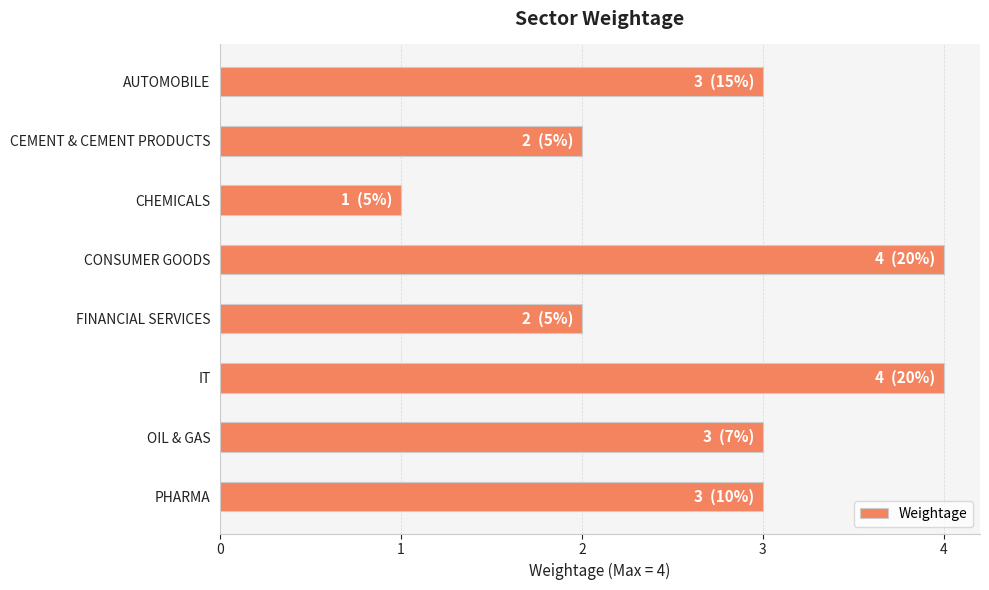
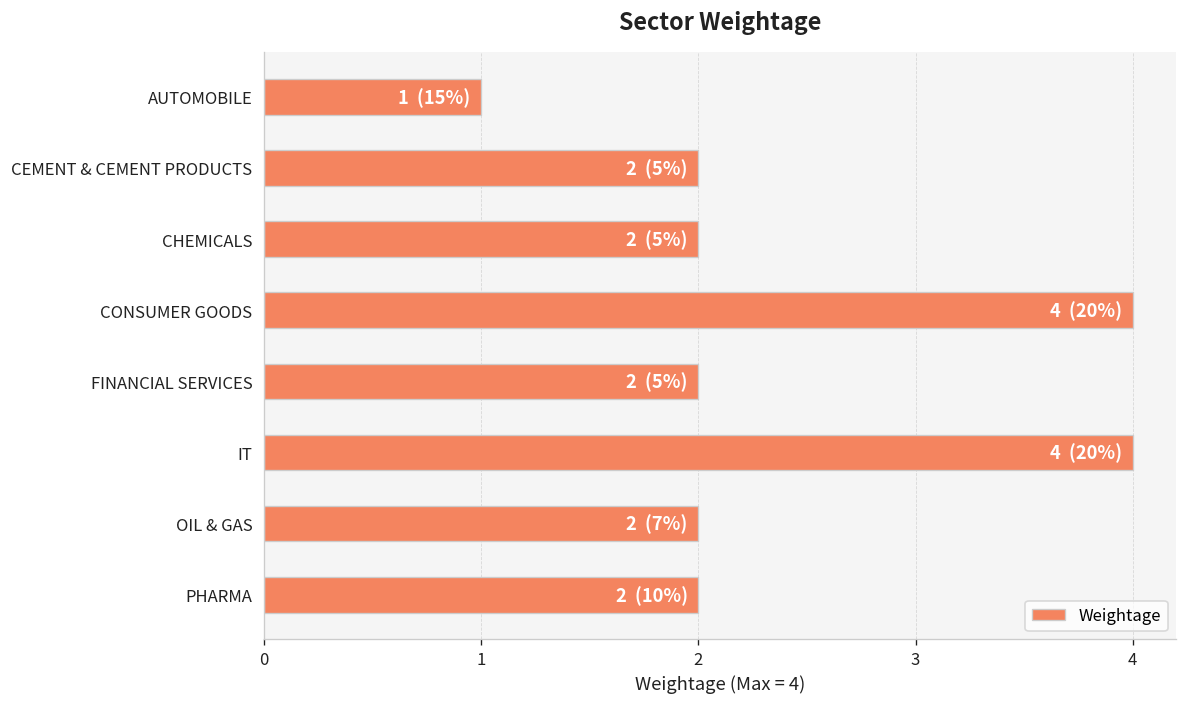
  {
-   "AUTOMOBILE": 3,
+   "AUTOMOBILE": 1,
    "CEMENT & CEMENT PRODUCTS": 2,
-   "CHEMICALS": 1,
+   "CHEMICALS": 2,
    "CONSUMER GOODS": 4,
    "FINANCIAL SERVICES": 2,
    "IT": 4,
-   "OIL & GAS": 3,
-   "PHARMA": 3
+   "OIL & GAS": 2,
+   "PHARMA": 2
  }
